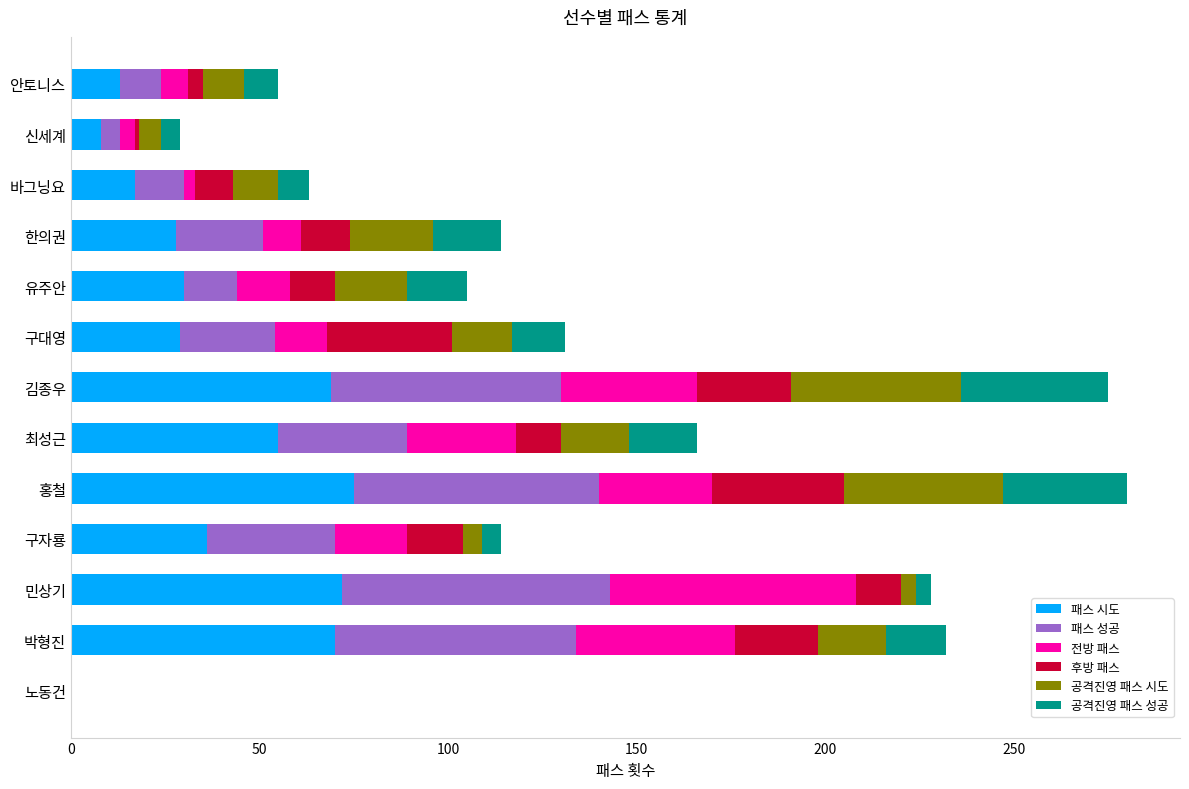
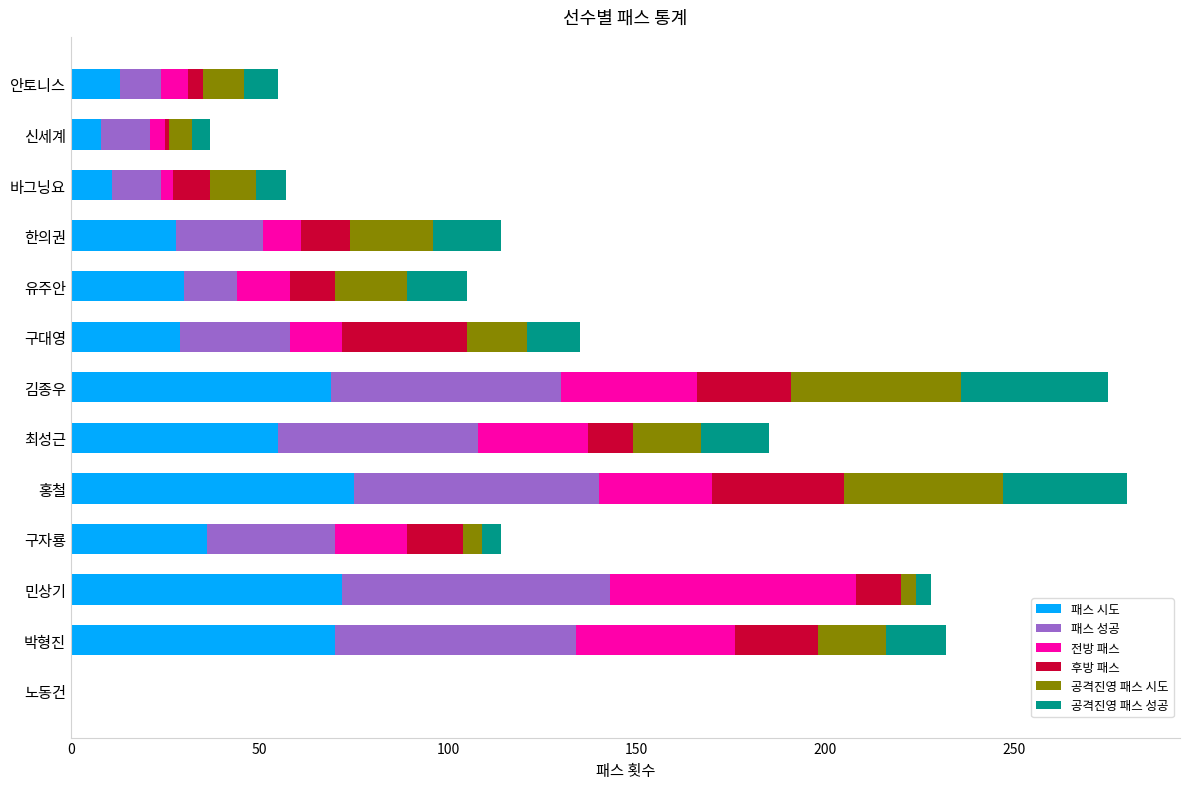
  {
    "패스 시도": {
      "안토니스": 13,
      "신세계": 8,
-     "바그닝요": 17,
+     "바그닝요": 11,
      "한의권": 28,
      "유주안": 30,
      "구대영": 29,
      "김종우": 69,
      "최성근": 55,
      "홍철": 75,
      "구자룡": 36,
      "민상기": 72,
      "박형진": 70,
      "노동건": 0
    },
    "패스 성공": {
      "안토니스": 11,
-     "신세계": 5,
+     "신세계": 13,
      "바그닝요": 13,
      "한의권": 23,
      "유주안": 14,
-     "구대영": 25,
+     "구대영": 29,
      "김종우": 61,
-     "최성근": 34,
+     "최성근": 53,
      "홍철": 65,
      "구자룡": 34,
      "민상기": 71,
      "박형진": 64,
      "노동건": 0
    },
    "전방 패스": {
      "안토니스": 7,
      "신세계": 4,
      "바그닝요": 3,
      "한의권": 10,
      "유주안": 14,
      "구대영": 14,
      "김종우": 36,
      "최성근": 29,
      "홍철": 30,
      "구자룡": 19,
      "민상기": 65,
      "박형진": 42,
      "노동건": 0
    },
    "후방 패스": {
      "안토니스": 4,
      "신세계": 1,
      "바그닝요": 10,
      "한의권": 13,
      "유주안": 12,
      "구대영": 33,
      "김종우": 25,
      "최성근": 12,
      "홍철": 35,
      "구자룡": 15,
      "민상기": 12,
      "박형진": 22,
      "노동건": 0
    },
    "공격진영 패스 시도": {
      "안토니스": 11,
      "신세계": 6,
      "바그닝요": 12,
      "한의권": 22,
      "유주안": 19,
      "구대영": 16,
      "김종우": 45,
      "최성근": 18,
      "홍철": 42,
      "구자룡": 5,
      "민상기": 4,
      "박형진": 18,
      "노동건": 0
    },
    "공격진영 패스 성공": {
      "안토니스": 9,
      "신세계": 5,
      "바그닝요": 8,
      "한의권": 18,
      "유주안": 16,
      "구대영": 14,
      "김종우": 39,
      "최성근": 18,
      "홍철": 33,
      "구자룡": 5,
      "민상기": 4,
      "박형진": 16,
      "노동건": 0
    }
  }
